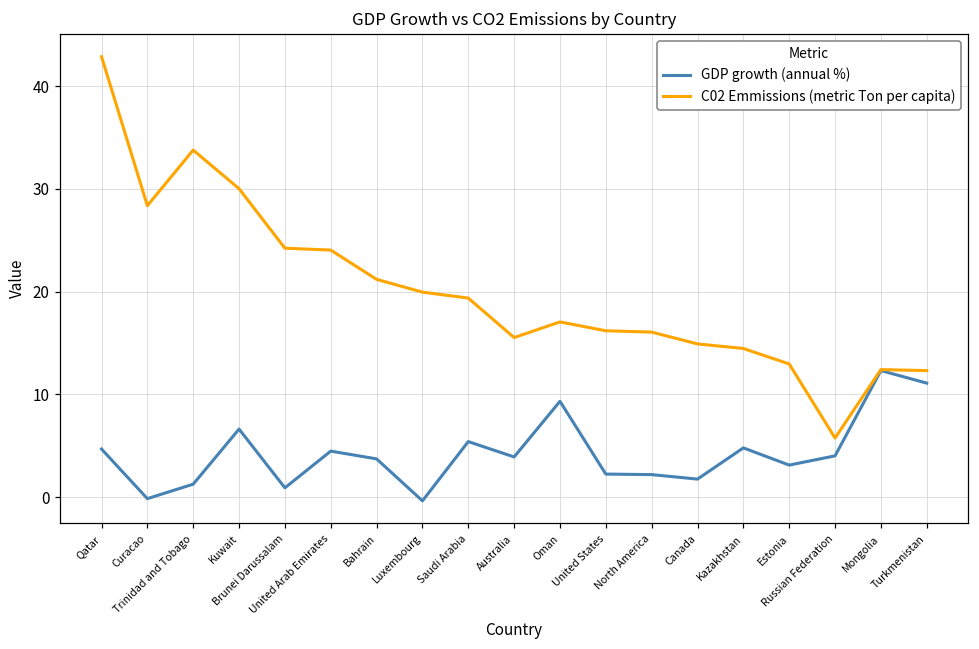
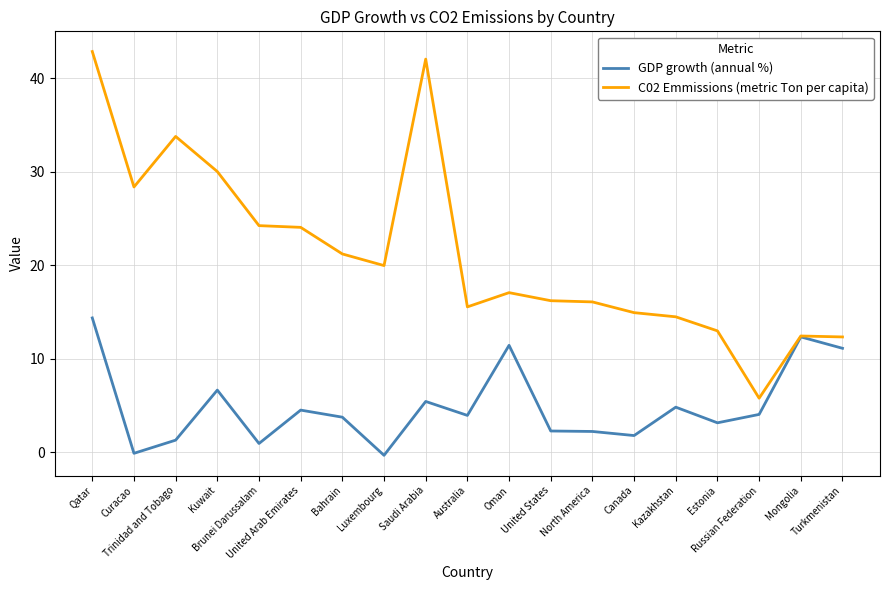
  {
    "GDP growth (annual %)": {
-     "Qatar": 5,
+     "Qatar": 14,
      "Curacao": 0,
      "Trinidad and Tobago": 1,
      "Kuwait": 7,
      "Brunei Darussalam": 1,
      "United Arab Emirates": 4,
      "Bahrain": 4,
      "Luxembourg": 0,
      "Saudi Arabia": 5,
      "Australia": 4,
-     "Oman": 9,
+     "Oman": 11,
      "United States": 2,
      "North America": 2,
      "Canada": 2,
      "Kazakhstan": 5,
      "Estonia": 3,
      "Russian Federation": 4,
      "Turkmenistan": 11
    },
    "C02 Emmissions (metric Ton per capita)": {
      "Qatar": 43,
      "Curacao": 28,
      "Trinidad and Tobago": 34,
      "Kuwait": 30,
      "Brunei Darussalam": 24,
      "United Arab Emirates": 24,
      "Bahrain": 21,
      "Luxembourg": 20,
-     "Saudi Arabia": 19,
+     "Saudi Arabia": 42,
      "Australia": 16,
      "Oman": 17,
      "United States": 16,
      "North America": 16,
      "Canada": 15,
      "Kazakhstan": 14,
      "Estonia": 13,
      "Russian Federation": 6,
      "Turkmenistan": 12
    }
  }
